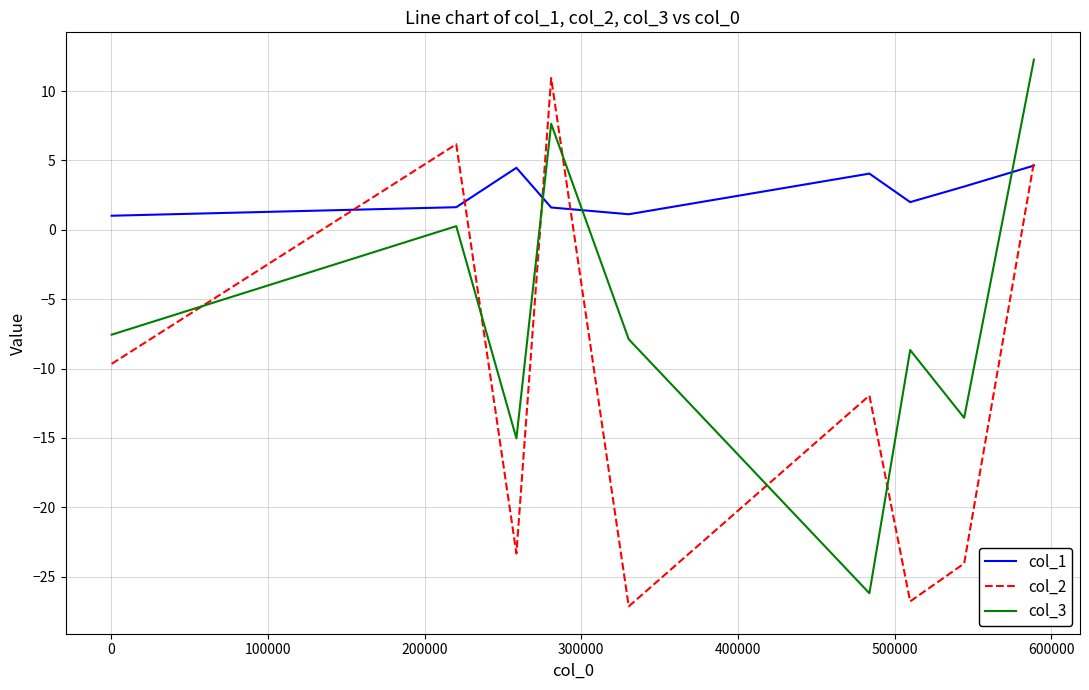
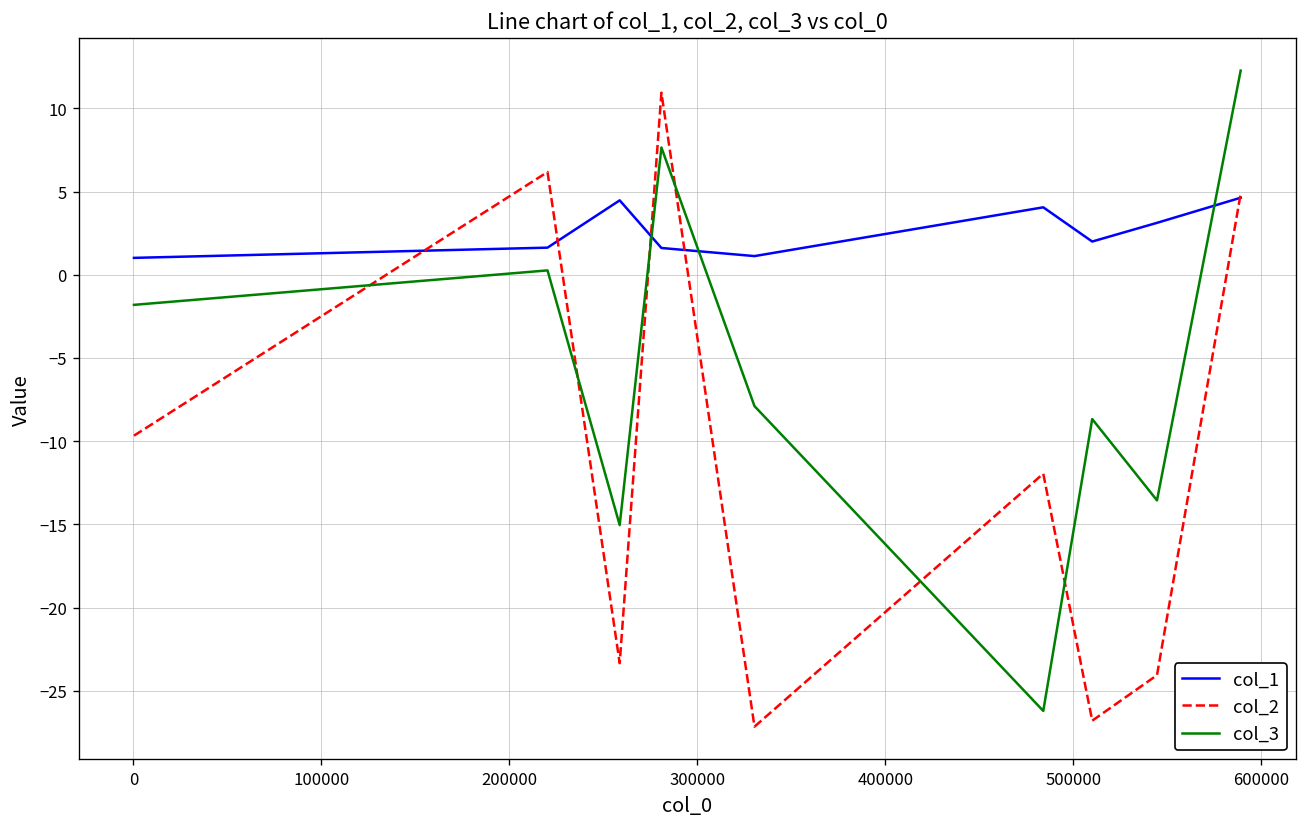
  {
    "col_1": {
      "0": 1.0
    },
    "col_2": {
      "0": -9.7
    },
    "col_3": {
-     "0": -7.6
+     "0": -1.8
    }
  }
